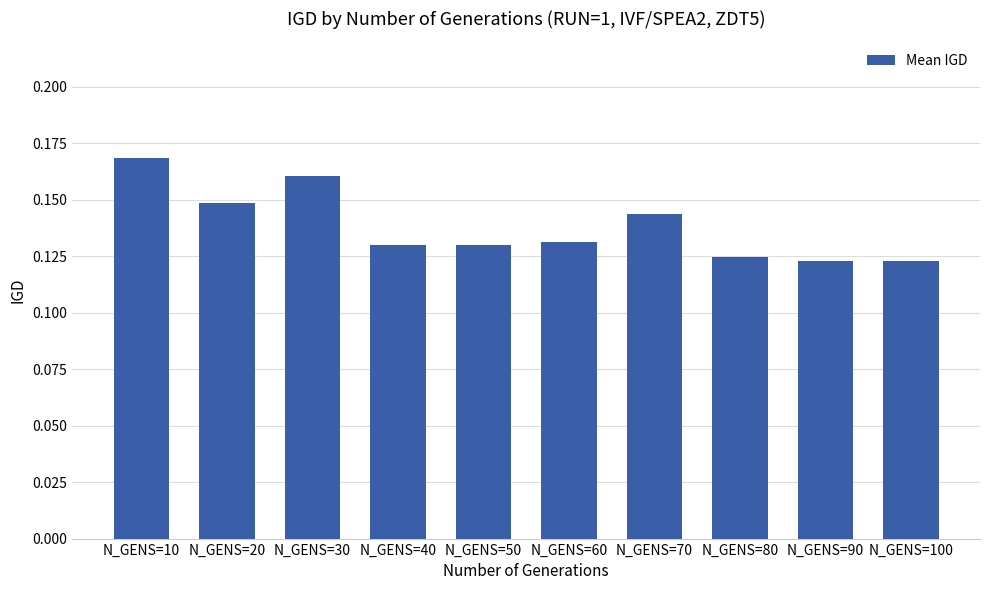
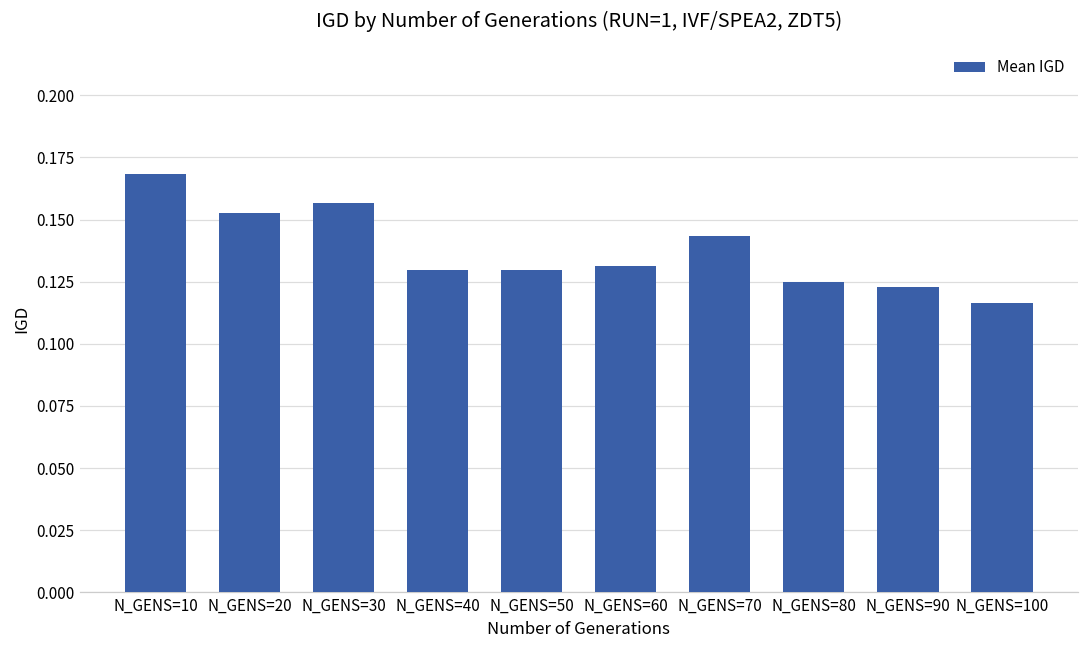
  {
    "N_GENS=10": 0.168,
-   "N_GENS=20": 0.149,
-   "N_GENS=30": 0.160,
+   "N_GENS=20": 0.153,
+   "N_GENS=30": 0.157,
    "N_GENS=40": 0.130,
    "N_GENS=50": 0.130,
    "N_GENS=60": 0.131,
    "N_GENS=70": 0.143,
    "N_GENS=80": 0.125,
    "N_GENS=90": 0.123,
-   "N_GENS=100": 0.123
+   "N_GENS=100": 0.116
  }
